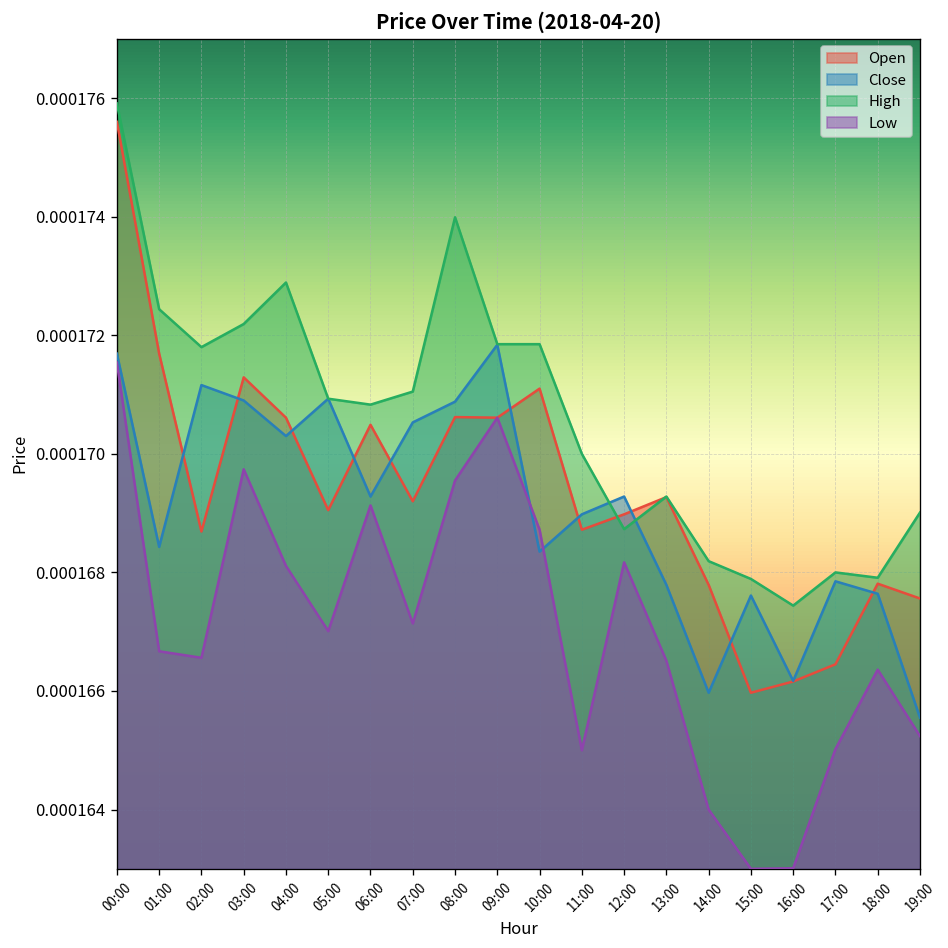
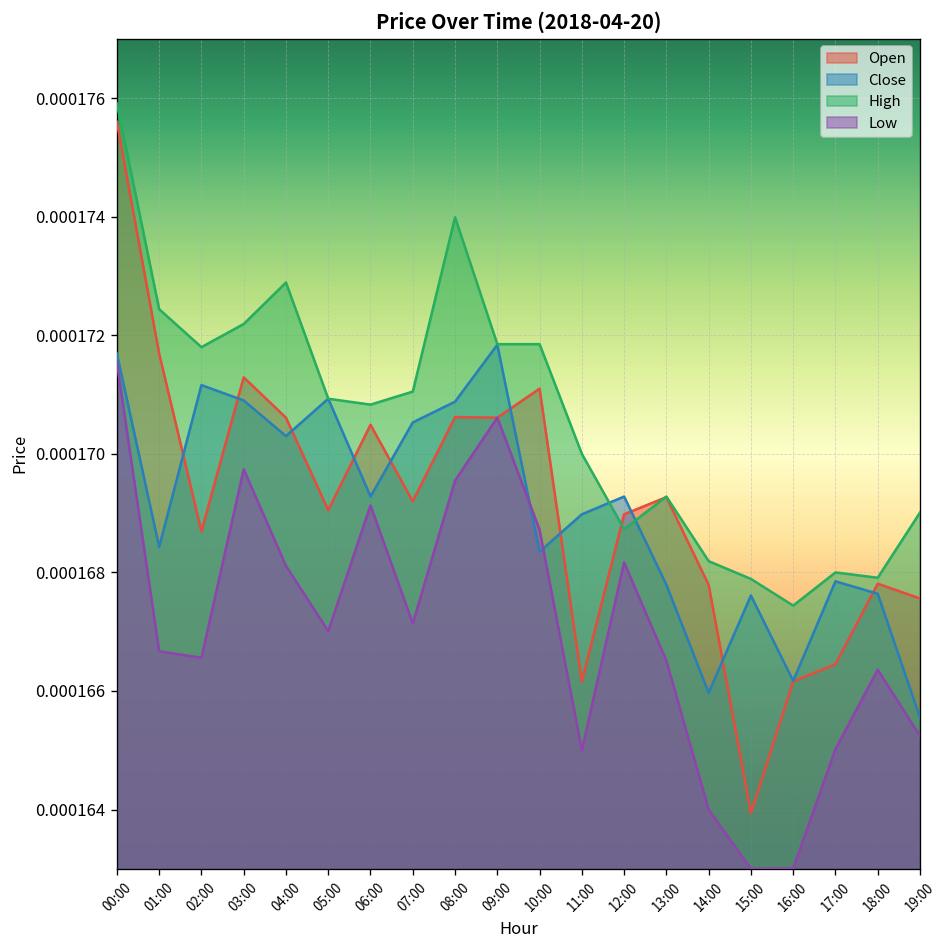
  {
    "Open": {
      "00:00": 0.0001756,
      "01:00": 0.0001717,
      "02:00": 0.0001687,
      "03:00": 0.0001713,
      "04:00": 0.0001706,
      "05:00": 0.0001691,
      "06:00": 0.0001705,
      "07:00": 0.0001692,
      "08:00": 0.0001706,
      "10:00": 0.0001711,
-     "11:00": 0.0001687,
+     "11:00": 0.0001662,
      "12:00": 0.0001690,
      "14:00": 0.0001678,
-     "15:00": 0.0001660,
+     "15:00": 0.0001639,
      "17:00": 0.0001665,
      "18:00": 0.0001678,
      "19:00": 0.0001676
    },
    "Close": {
      "00:00": 0.0001717,
      "01:00": 0.0001684,
      "02:00": 0.0001712,
      "03:00": 0.0001709,
      "04:00": 0.0001703,
      "06:00": 0.0001693,
      "07:00": 0.0001705,
      "08:00": 0.0001709,
      "10:00": 0.0001684,
      "11:00": 0.0001690,
      "12:00": 0.0001693,
      "13:00": 0.0001678,
      "14:00": 0.0001660,
      "15:00": 0.0001676,
      "17:00": 0.0001679,
      "18:00": 0.0001676,
      "19:00": 0.0001656
    },
    "High": {
      "00:00": 0.0001759,
      "01:00": 0.0001724,
      "02:00": 0.0001718,
      "03:00": 0.0001722,
      "04:00": 0.0001729,
      "06:00": 0.0001708,
      "07:00": 0.0001711,
      "08:00": 0.0001740,
      "10:00": 0.0001719,
      "11:00": 0.0001700,
      "12:00": 0.0001687,
      "14:00": 0.0001682,
      "15:00": 0.0001679,
      "16:00": 0.0001674,
      "17:00": 0.0001680,
      "18:00": 0.0001679,
      "19:00": 0.0001690
    },
    "Low": {
      "00:00": 0.0001715,
      "01:00": 0.0001667,
      "02:00": 0.0001666,
      "03:00": 0.0001697,
      "04:00": 0.0001681,
      "05:00": 0.0001670,
      "06:00": 0.0001691,
      "07:00": 0.0001671,
      "08:00": 0.0001696,
      "10:00": 0.0001687,
      "11:00": 0.0001650,
      "12:00": 0.0001682,
      "13:00": 0.0001665,
      "14:00": 0.0001640,
      "15:00": 0.0001630,
      "16:00": 0.0001630,
      "17:00": 0.0001650,
      "18:00": 0.0001664,
      "19:00": 0.0001652
    }
  }
